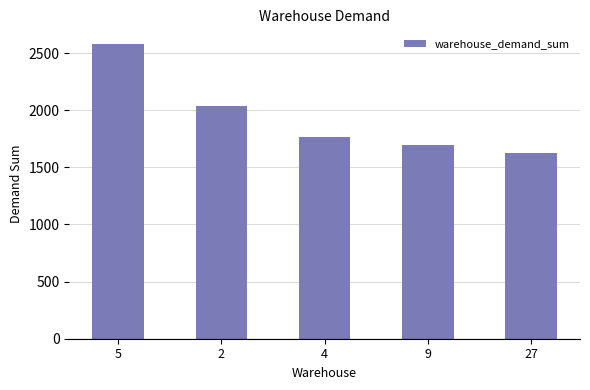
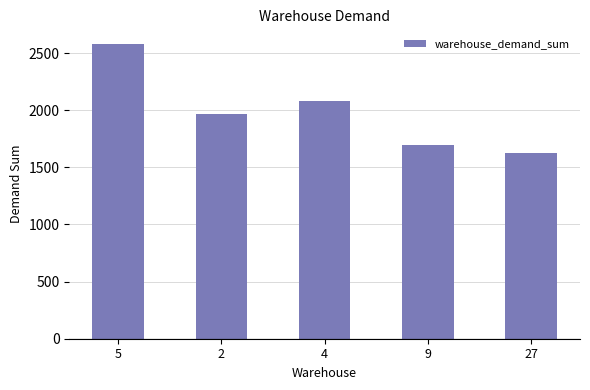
  {
    "5": 2580,
-   "2": 2040,
-   "4": 1760,
+   "2": 1970,
+   "4": 2080,
    "9": 1690,
    "27": 1630
  }
